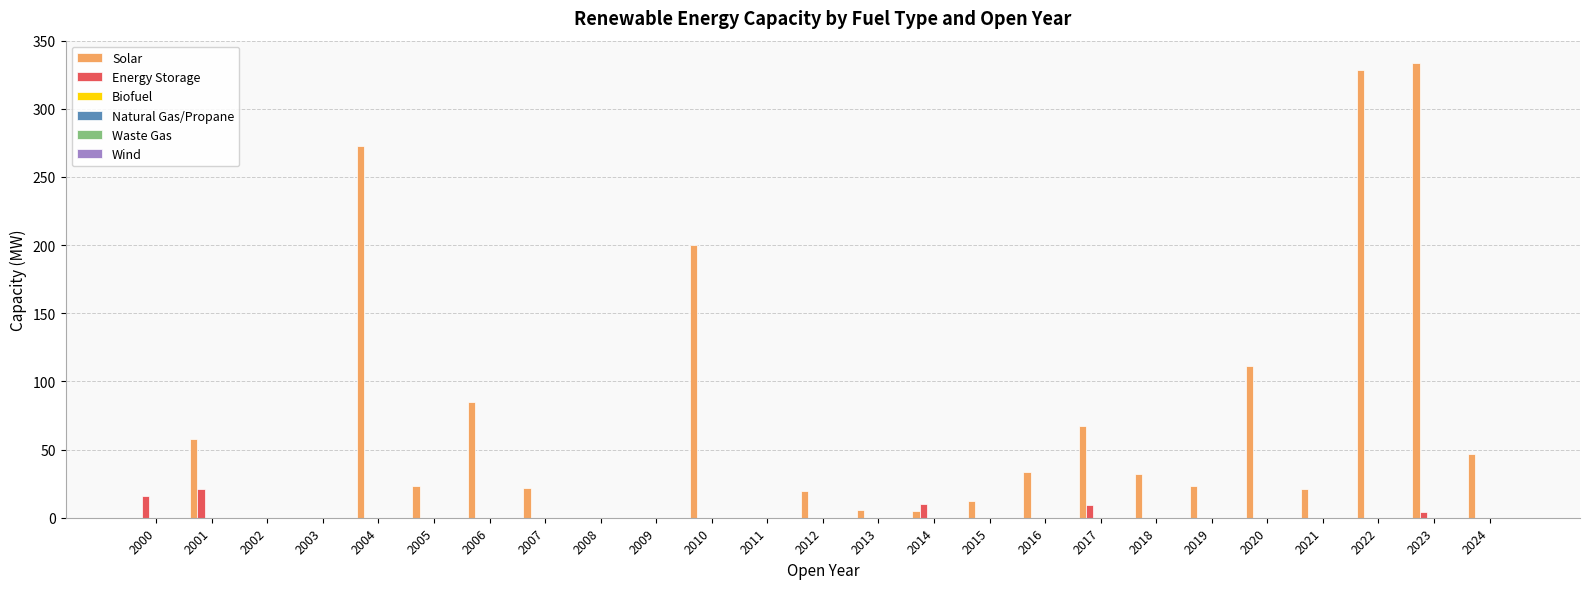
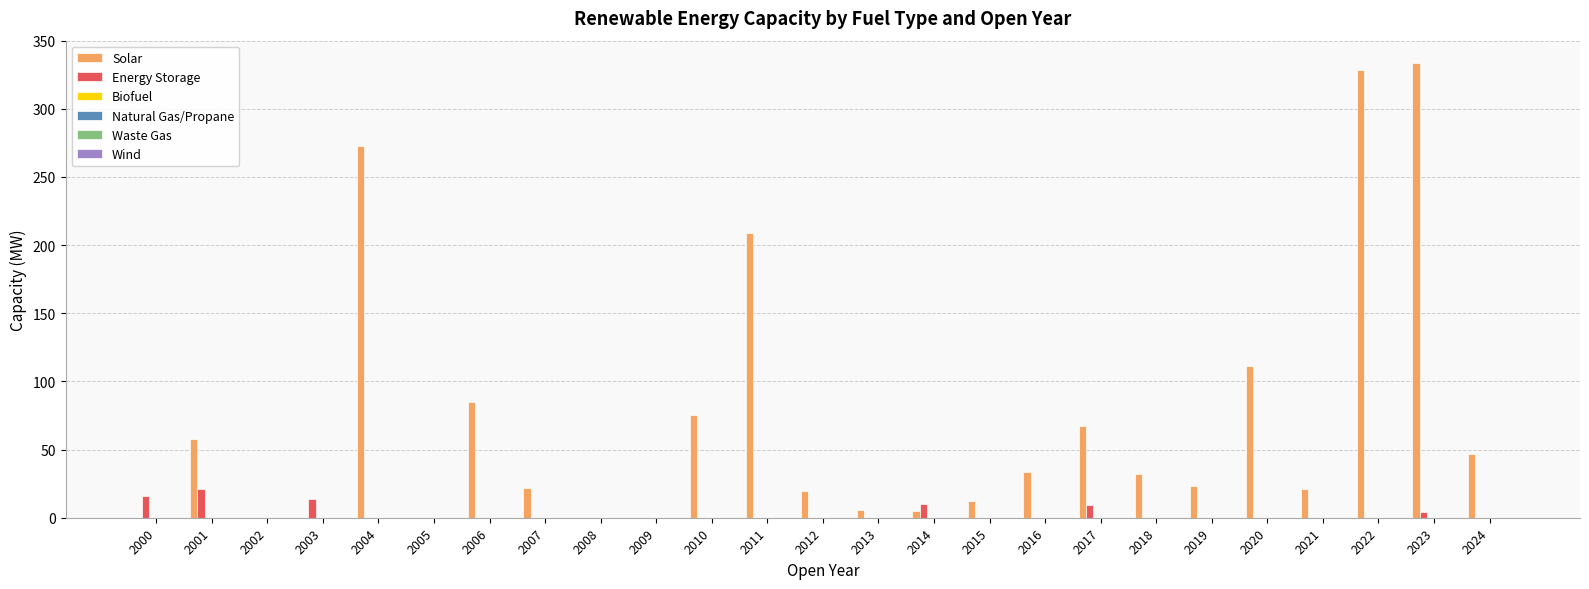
  {
    "Solar": {
      "2000": 0,
      "2001": 58,
      "2002": 0,
      "2003": 0,
      "2004": 273,
-     "2005": 23,
+     "2005": 0,
      "2006": 85,
      "2007": 22,
      "2008": 0,
      "2009": 0,
-     "2010": 200,
-     "2011": 0,
+     "2010": 75,
+     "2011": 209,
      "2012": 19,
      "2013": 6,
      "2014": 5,
      "2015": 12,
      "2016": 33,
      "2017": 68,
      "2018": 32,
      "2019": 24,
      "2020": 111,
      "2021": 21,
      "2022": 329,
      "2023": 333,
      "2024": 47
    },
    "Energy Storage": {
      "2000": 16,
      "2001": 21,
      "2002": 0,
-     "2003": 0,
+     "2003": 14,
      "2004": 0,
      "2005": 0,
      "2006": 0,
      "2007": 0,
      "2008": 0,
      "2009": 0,
      "2010": 0,
      "2011": 0,
      "2012": 0,
      "2013": 0,
      "2014": 10,
      "2015": 0,
      "2016": 0,
      "2017": 9,
      "2018": 0,
      "2019": 0,
      "2020": 0,
      "2021": 0,
      "2022": 0,
      "2023": 4,
      "2024": 0
    },
    "Biofuel": {
      "2000": 0,
      "2001": 0,
      "2002": 0,
      "2003": 0,
      "2004": 0,
      "2005": 0,
      "2006": 0,
      "2007": 0,
      "2008": 0,
      "2009": 0,
      "2010": 0,
      "2011": 0,
      "2012": 0,
      "2013": 0,
      "2014": 0,
      "2015": 0,
      "2016": 0,
      "2017": 0,
      "2018": 0,
      "2019": 0,
      "2020": 0,
      "2021": 0,
      "2022": 0,
      "2023": 0,
      "2024": 0
    },
    "Natural Gas/Propane": {
      "2000": 0,
      "2001": 0,
      "2002": 0,
      "2003": 0,
      "2004": 0,
      "2005": 0,
      "2006": 0,
      "2007": 0,
      "2008": 0,
      "2009": 0,
      "2010": 0,
      "2011": 0,
      "2012": 0,
      "2013": 0,
      "2014": 0,
      "2015": 0,
      "2016": 0,
      "2017": 0,
      "2018": 0,
      "2019": 0,
      "2020": 0,
      "2021": 0,
      "2022": 0,
      "2023": 0,
      "2024": 0
    },
    "Waste Gas": {
      "2000": 0,
      "2001": 0,
      "2002": 0,
      "2003": 0,
      "2004": 0,
      "2005": 0,
      "2006": 0,
      "2007": 0,
      "2008": 0,
      "2009": 0,
      "2010": 0,
      "2011": 0,
      "2012": 0,
      "2013": 0,
      "2014": 0,
      "2015": 0,
      "2016": 0,
      "2017": 0,
      "2018": 0,
      "2019": 0,
      "2020": 0,
      "2021": 0,
      "2022": 0,
      "2023": 0,
      "2024": 0
    },
    "Wind": {
      "2000": 0,
      "2001": 0,
      "2002": 0,
      "2003": 0,
      "2004": 0,
      "2005": 0,
      "2006": 0,
      "2007": 0,
      "2008": 0,
      "2009": 0,
      "2010": 0,
      "2011": 0,
      "2012": 0,
      "2013": 0,
      "2014": 0,
      "2015": 0,
      "2016": 0,
      "2017": 0,
      "2018": 0,
      "2019": 0,
      "2020": 0,
      "2021": 0,
      "2022": 0,
      "2023": 0,
      "2024": 0
    }
  }
